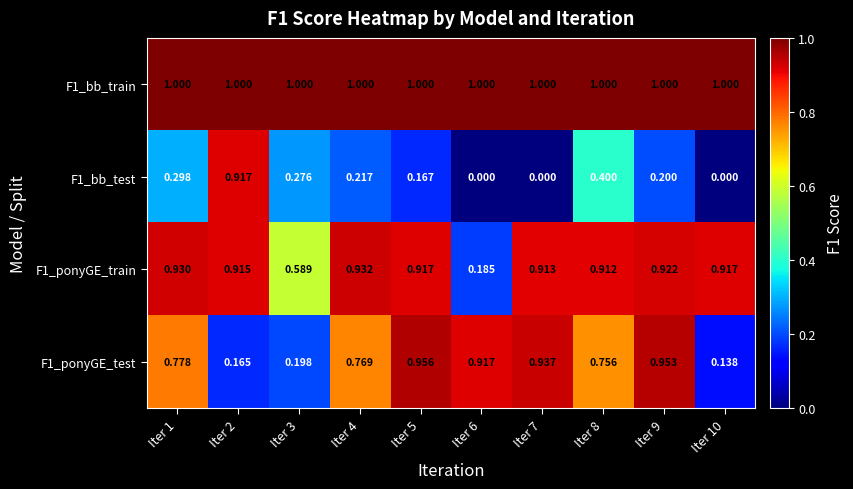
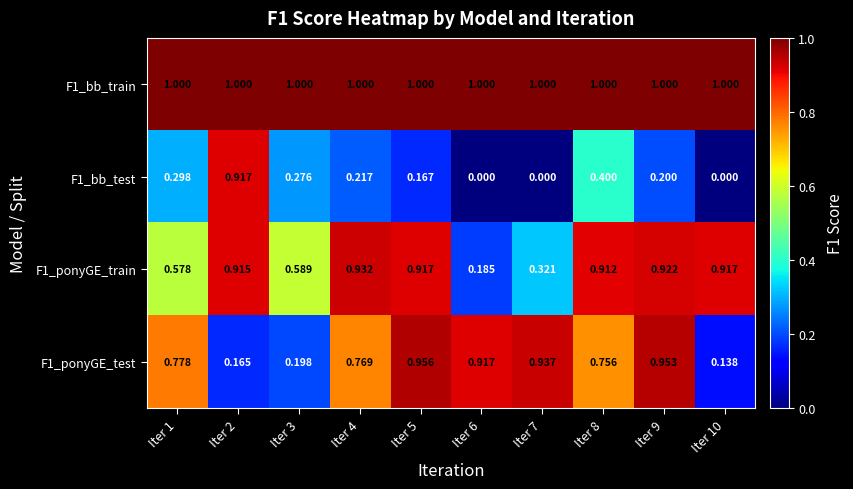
  {
    "F1_bb_train": {
      "Iter 1": 1.000,
      "Iter 2": 1.000,
      "Iter 3": 1.000,
      "Iter 4": 1.000,
      "Iter 5": 1.000,
      "Iter 6": 1.000,
      "Iter 7": 1.000,
      "Iter 8": 1.000,
      "Iter 9": 1.000,
      "Iter 10": 1.000
    },
    "F1_bb_test": {
      "Iter 1": 0.298,
      "Iter 2": 0.917,
      "Iter 3": 0.276,
      "Iter 4": 0.217,
      "Iter 5": 0.167,
      "Iter 6": 0.000,
      "Iter 7": 0.000,
      "Iter 8": 0.400,
      "Iter 9": 0.200,
      "Iter 10": 0.000
    },
    "F1_ponyGE_train": {
-     "Iter 1": 0.930,
+     "Iter 1": 0.578,
      "Iter 2": 0.915,
      "Iter 3": 0.589,
      "Iter 4": 0.932,
      "Iter 5": 0.917,
      "Iter 6": 0.185,
-     "Iter 7": 0.913,
+     "Iter 7": 0.321,
      "Iter 8": 0.912,
      "Iter 9": 0.922,
      "Iter 10": 0.917
    },
    "F1_ponyGE_test": {
      "Iter 1": 0.778,
      "Iter 2": 0.165,
      "Iter 3": 0.198,
      "Iter 4": 0.769,
      "Iter 5": 0.956,
      "Iter 6": 0.917,
      "Iter 7": 0.937,
      "Iter 8": 0.756,
      "Iter 9": 0.953,
      "Iter 10": 0.138
    }
  }
